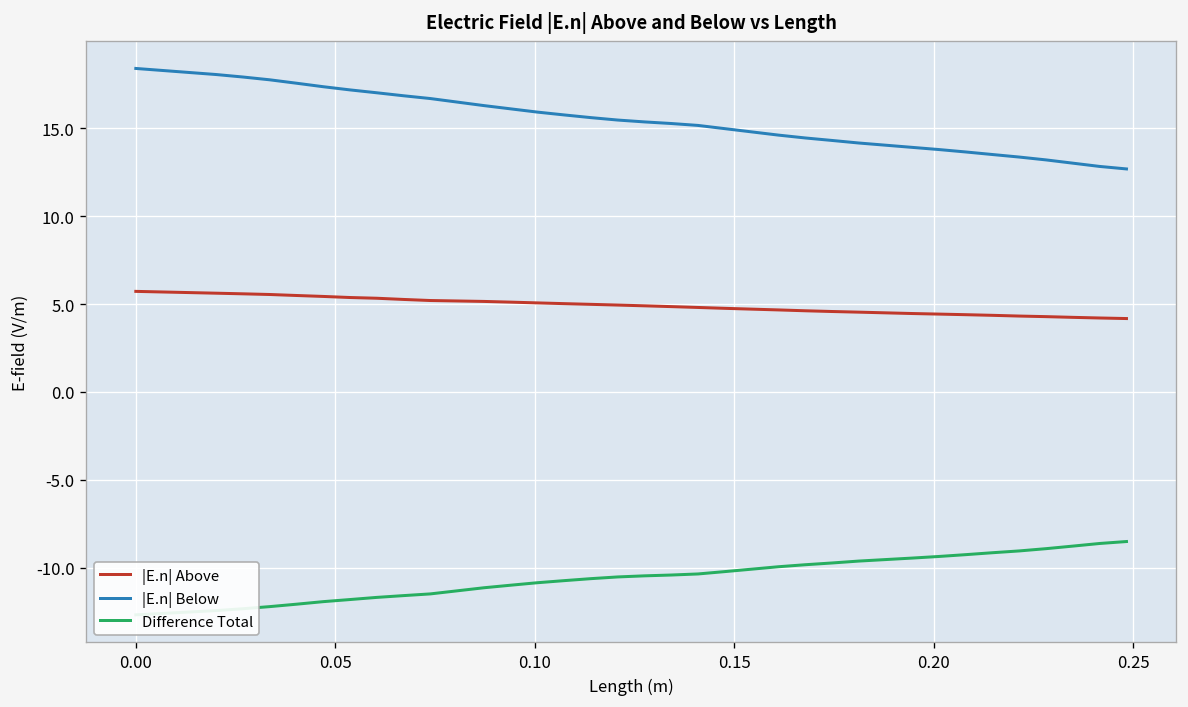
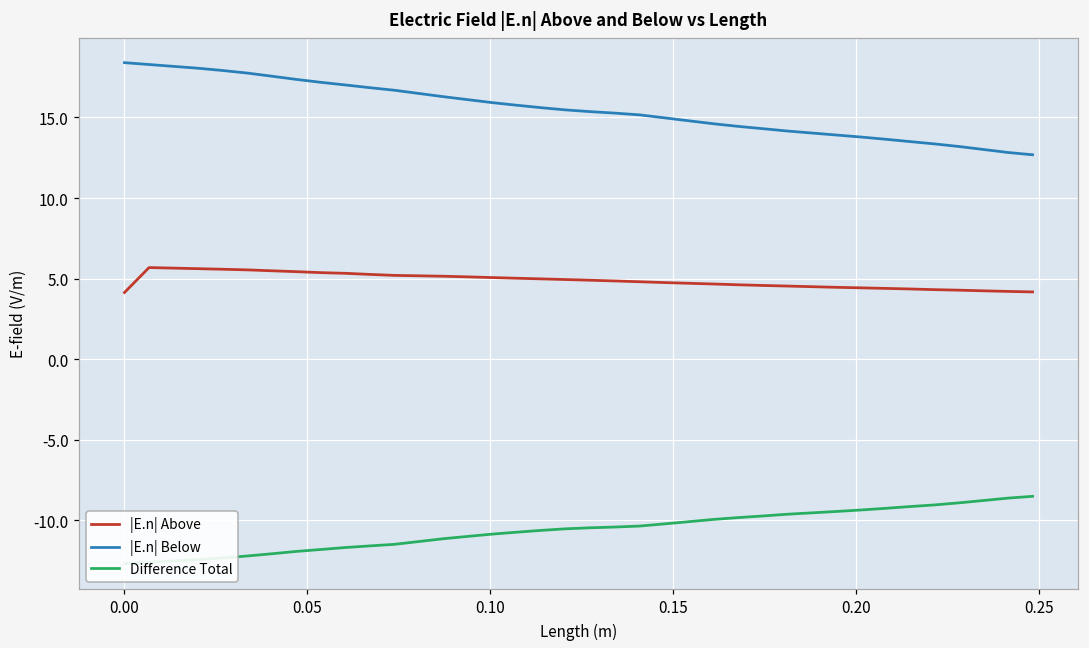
  {
    "|E.n| Above": {
-     "0.00": 5.7
+     "0.00": 4.1
    },
    "|E.n| Below": {
      "0.00": 18.4
    }
  }
